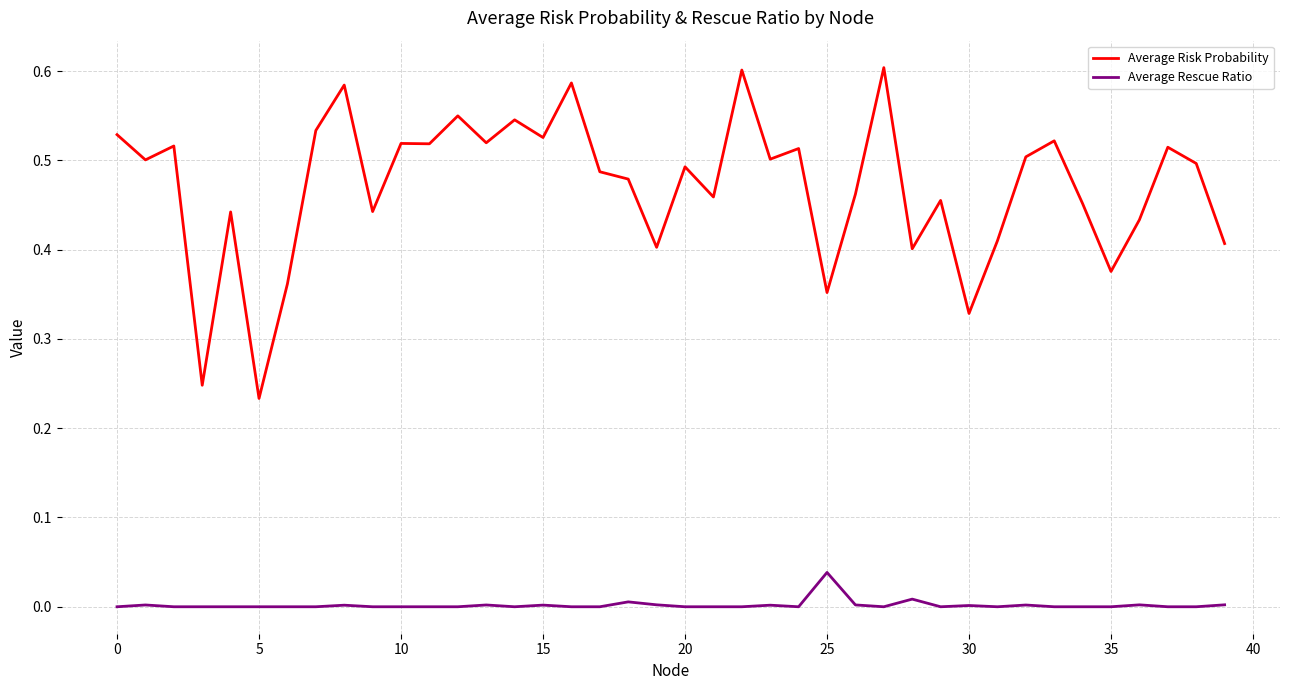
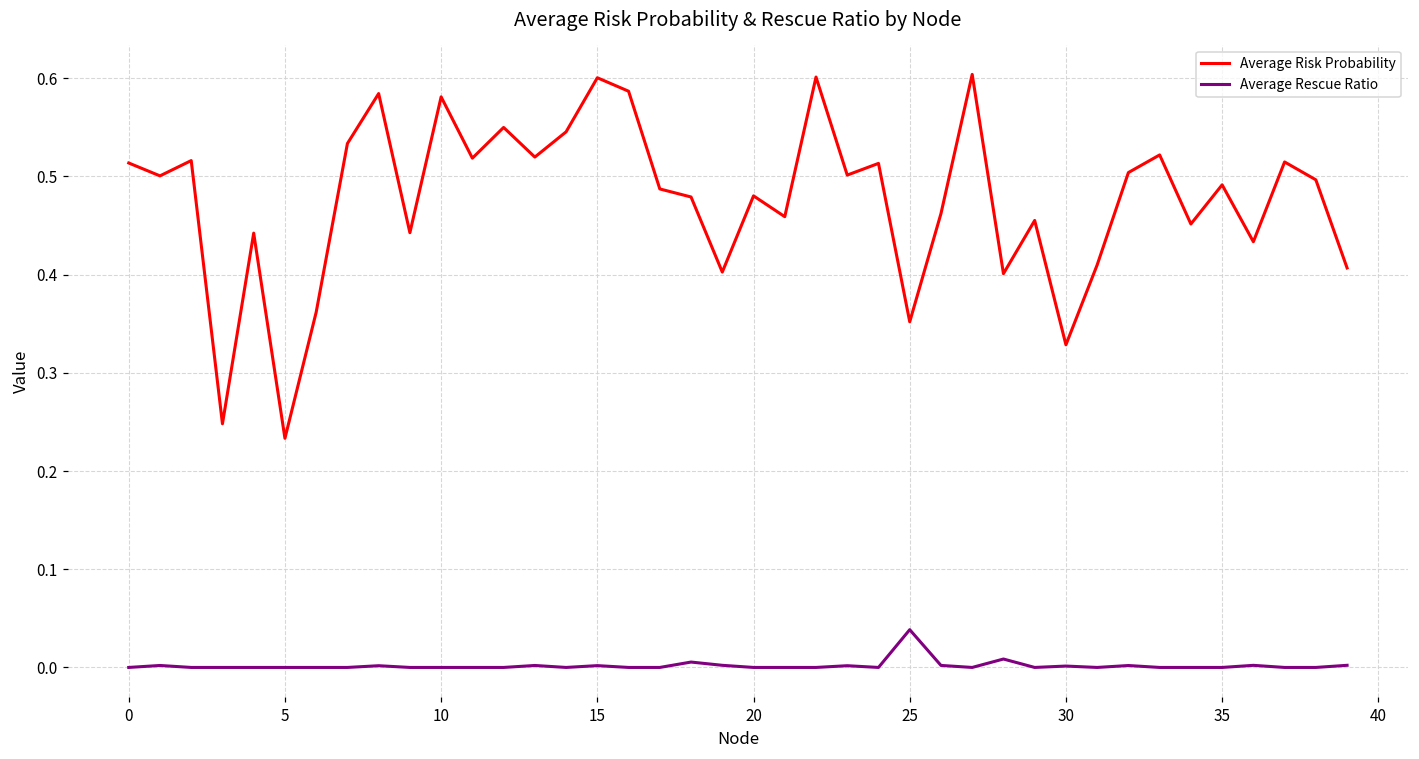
  {
    "Average Risk Probability": {
-     "0": 0.53,
+     "0": 0.51,
      "5": 0.23,
-     "10": 0.52,
-     "15": 0.53,
-     "20": 0.49,
+     "10": 0.58,
+     "15": 0.60,
+     "20": 0.48,
      "25": 0.35,
      "30": 0.33,
-     "35": 0.38
+     "35": 0.49
    },
    "Average Rescue Ratio": {
      "0": 0.00,
      "5": 0.00,
      "10": 0.00,
      "15": 0.00,
      "20": 0.00,
      "25": 0.04,
      "30": 0.00,
      "35": 0.00
    }
  }
